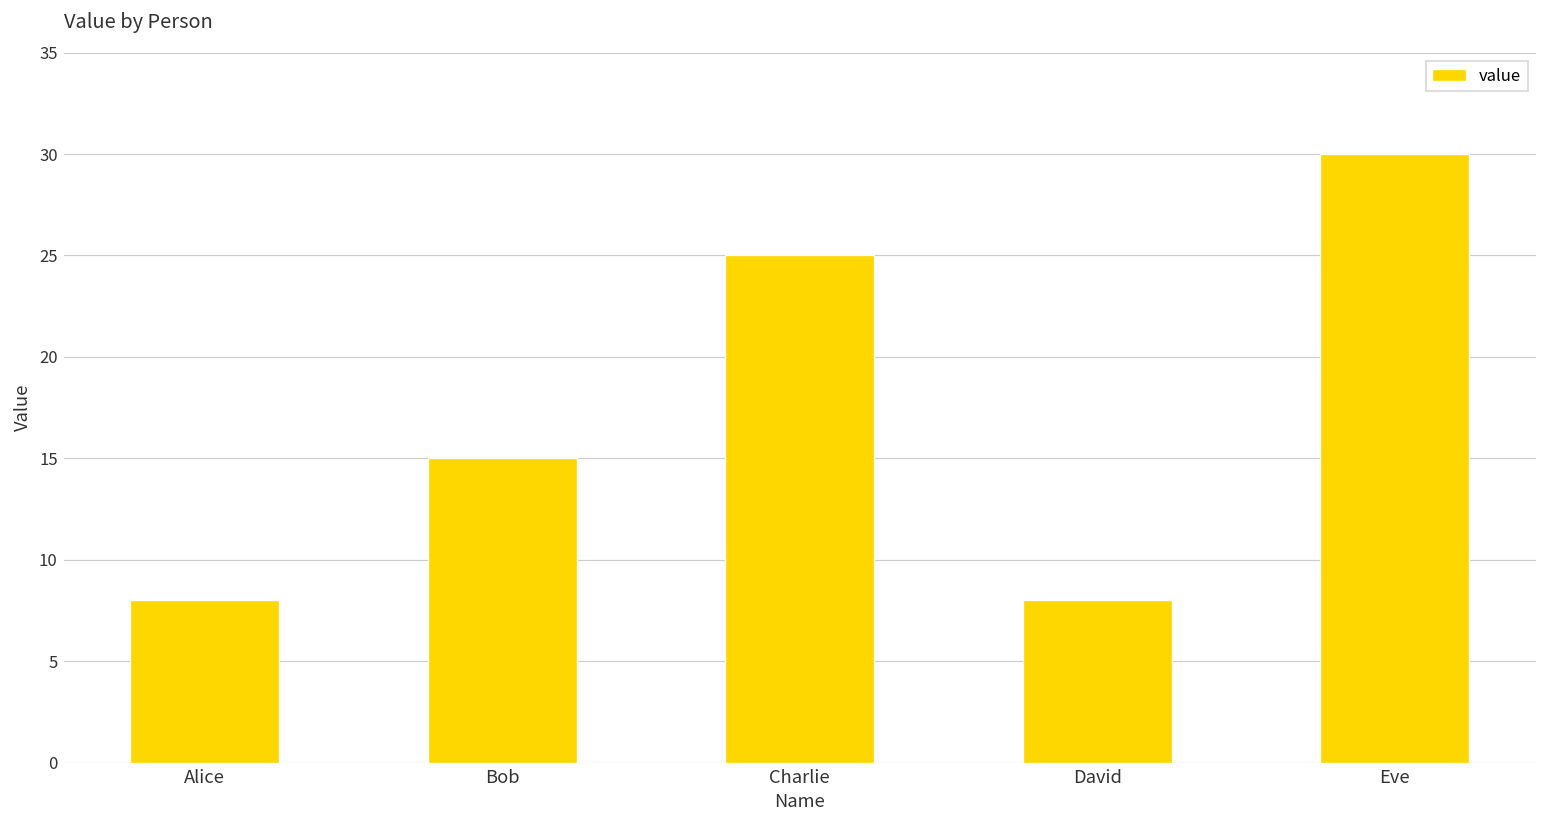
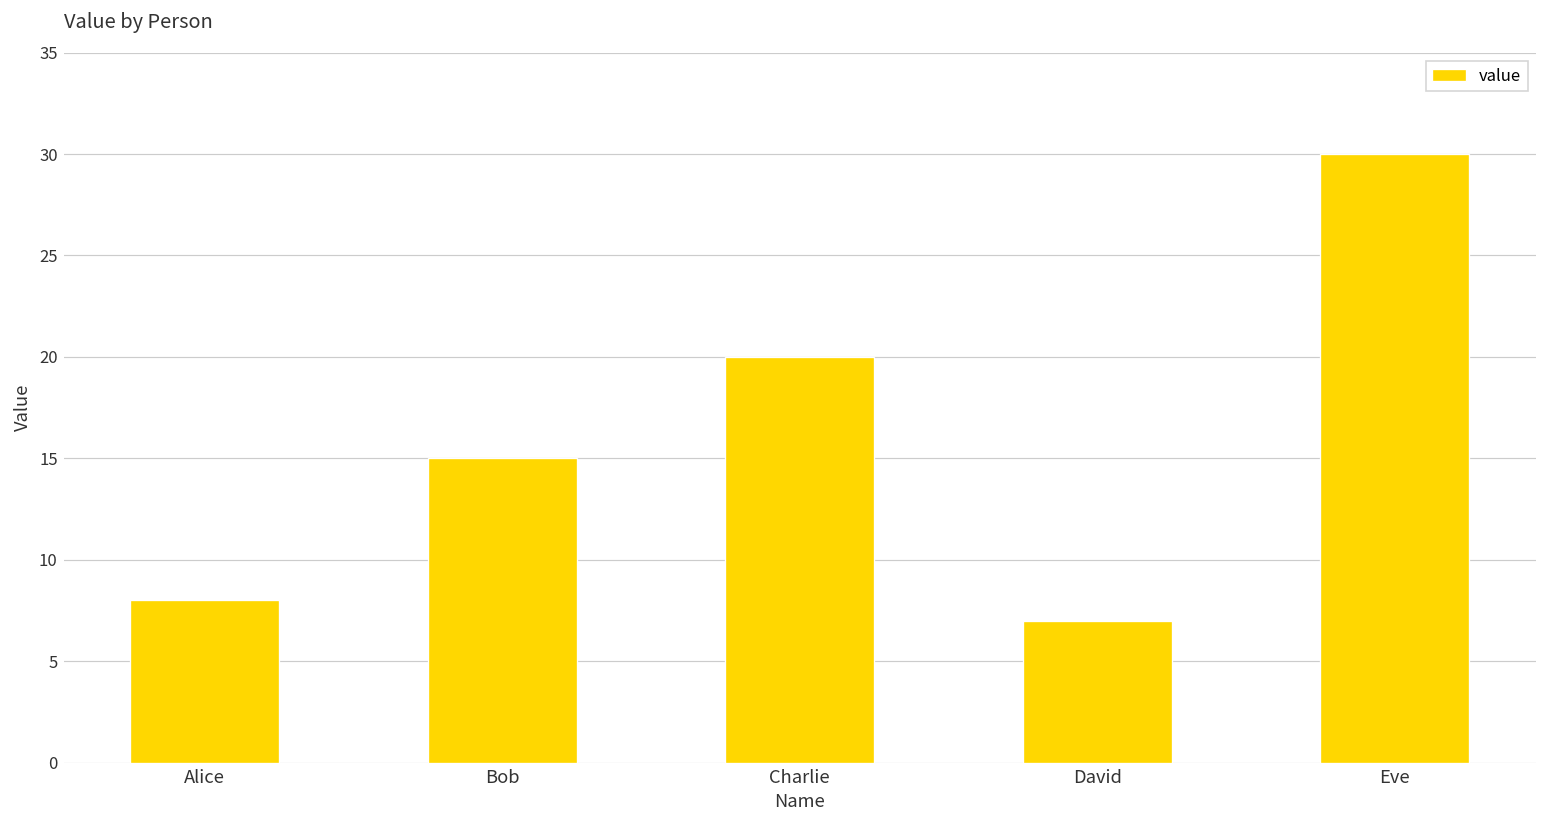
  {
    "Alice": 8,
    "Bob": 15,
-   "Charlie": 25,
-   "David": 8,
+   "Charlie": 20,
+   "David": 7,
    "Eve": 30
  }
